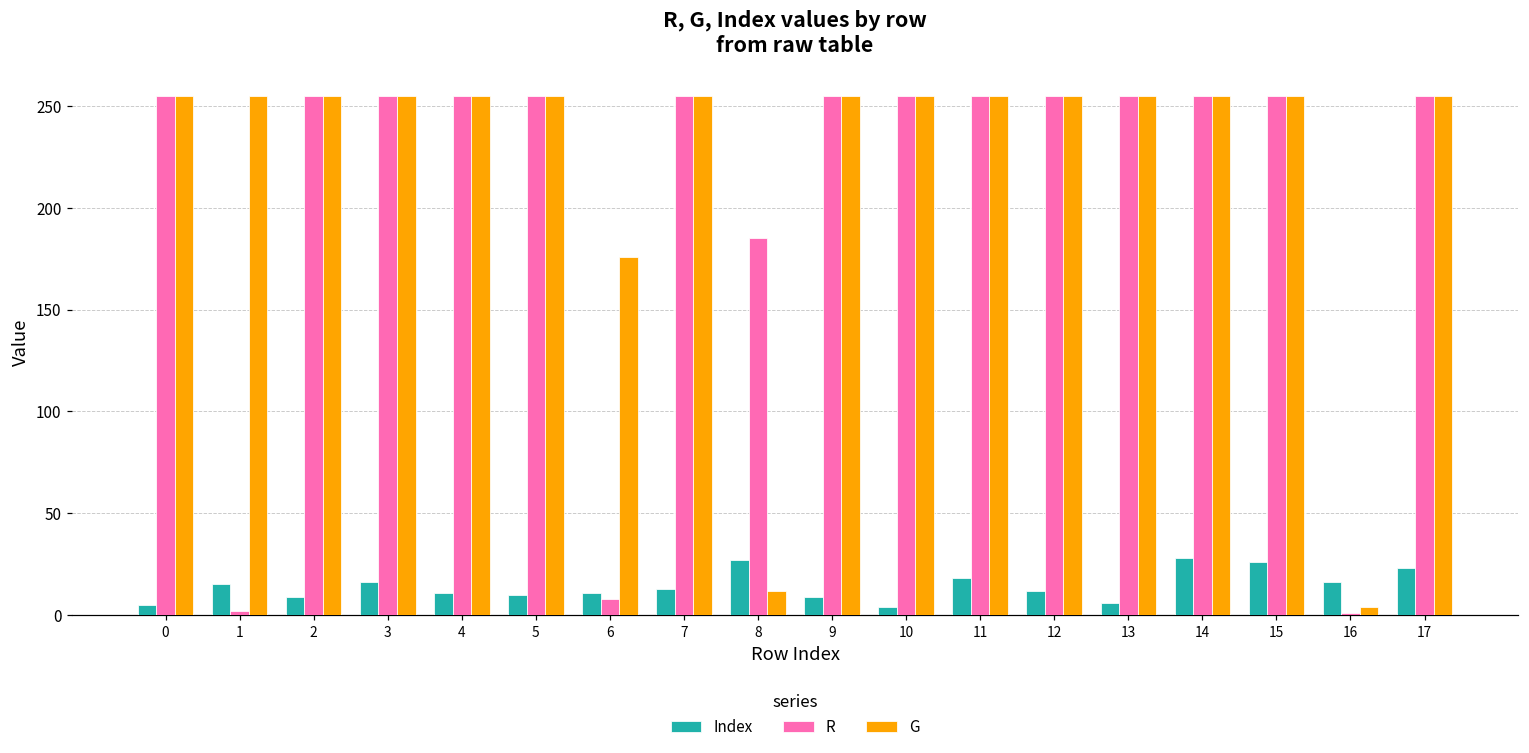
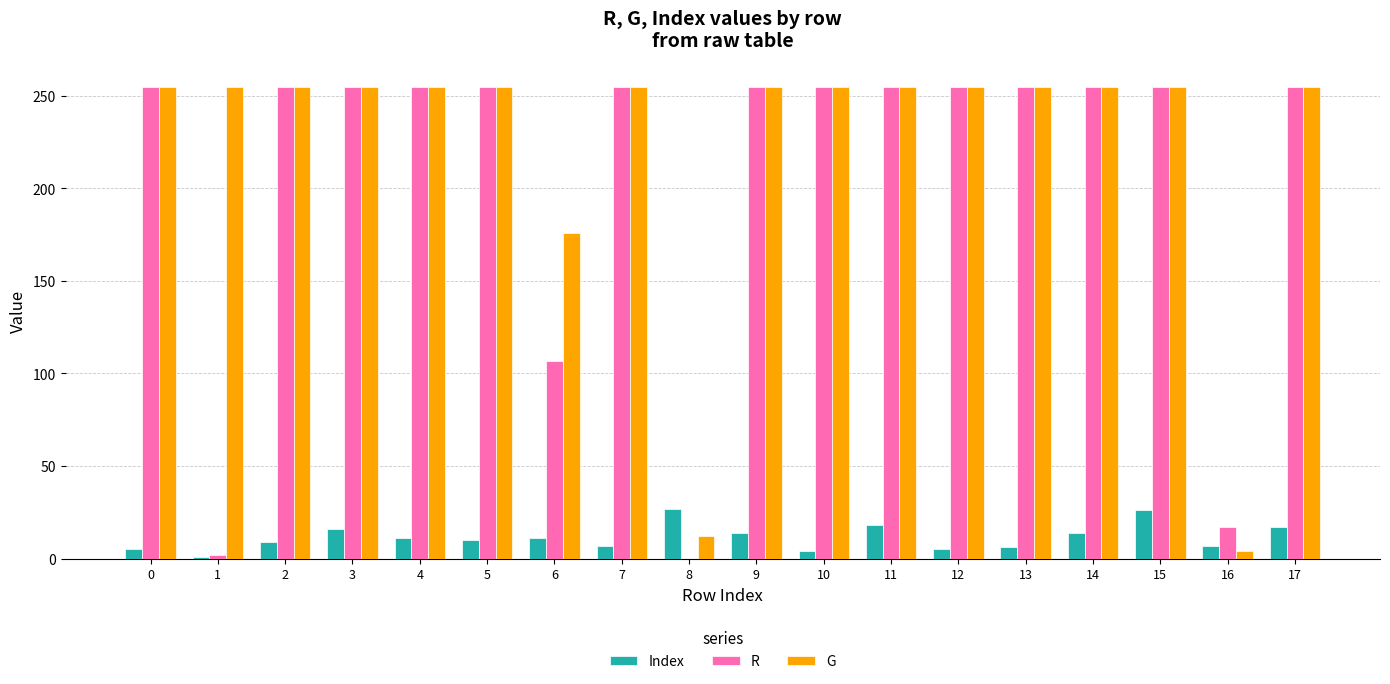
  {
    "Index": {
      "0": 5,
-     "1": 15,
+     "1": 1,
      "2": 9,
      "3": 16,
      "4": 11,
      "5": 10,
      "6": 11,
-     "7": 13,
+     "7": 7,
      "8": 27,
-     "9": 9,
+     "9": 14,
      "10": 4,
      "11": 18,
-     "12": 12,
+     "12": 5,
      "13": 6,
-     "14": 28,
+     "14": 14,
      "15": 26,
-     "16": 16,
-     "17": 23
+     "16": 7,
+     "17": 17
    },
    "R": {
      "0": 255,
      "1": 2,
      "2": 255,
      "3": 255,
      "4": 255,
      "5": 255,
-     "6": 8,
+     "6": 107,
      "7": 255,
-     "8": 185,
+     "8": 0,
      "9": 255,
      "10": 255,
      "11": 255,
      "12": 255,
      "13": 255,
      "14": 255,
      "15": 255,
-     "16": 1,
+     "16": 17,
      "17": 255
    },
    "G": {
      "0": 255,
      "1": 255,
      "2": 255,
      "3": 255,
      "4": 255,
      "5": 255,
      "6": 176,
      "7": 255,
      "8": 12,
      "9": 255,
      "10": 255,
      "11": 255,
      "12": 255,
      "13": 255,
      "14": 255,
      "15": 255,
      "16": 4,
      "17": 255
    }
  }
